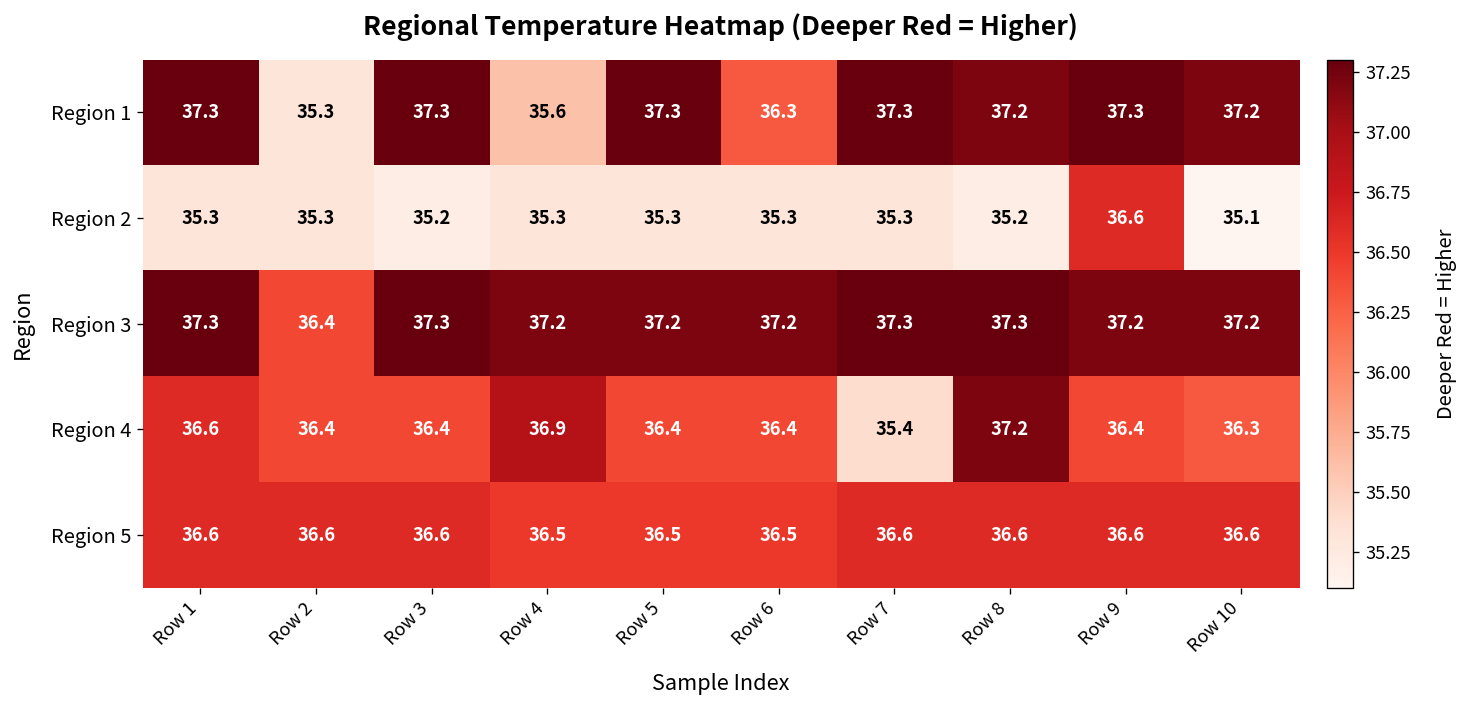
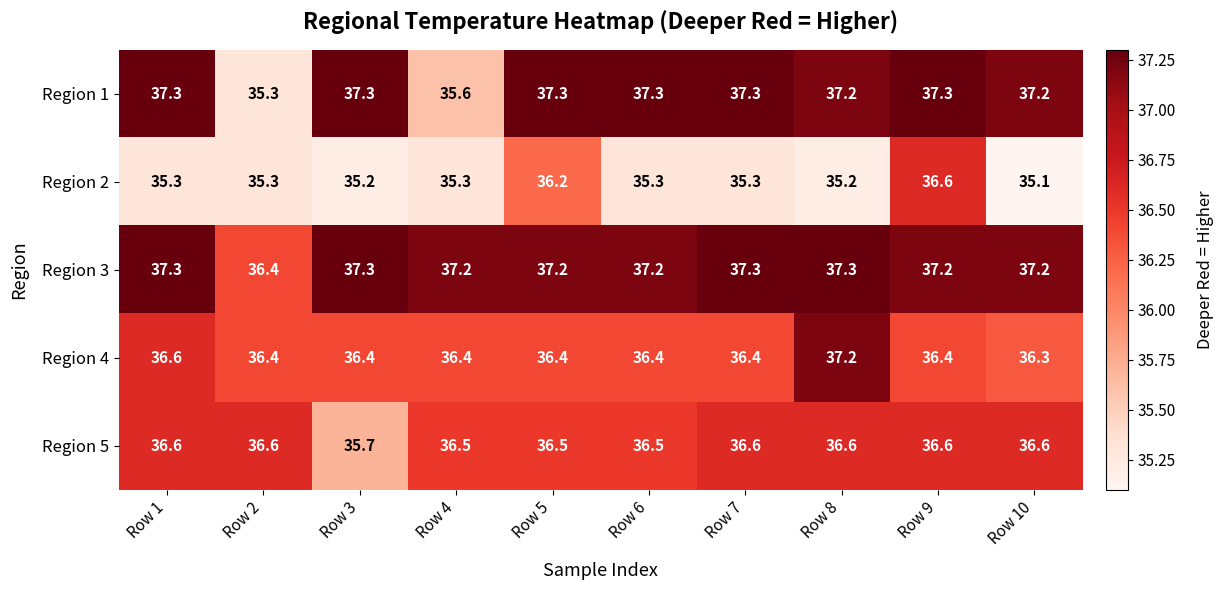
  {
    "Region 1": {
      "Row 1": 37.3,
      "Row 2": 35.3,
      "Row 3": 37.3,
      "Row 4": 35.6,
      "Row 5": 37.3,
-     "Row 6": 36.3,
+     "Row 6": 37.3,
      "Row 7": 37.3,
      "Row 8": 37.2,
      "Row 9": 37.3,
      "Row 10": 37.2
    },
    "Region 2": {
      "Row 1": 35.3,
      "Row 2": 35.3,
      "Row 3": 35.2,
      "Row 4": 35.3,
-     "Row 5": 35.3,
+     "Row 5": 36.2,
      "Row 6": 35.3,
      "Row 7": 35.3,
      "Row 8": 35.2,
      "Row 9": 36.6,
      "Row 10": 35.1
    },
    "Region 3": {
      "Row 1": 37.3,
      "Row 2": 36.4,
      "Row 3": 37.3,
      "Row 4": 37.2,
      "Row 5": 37.2,
      "Row 6": 37.2,
      "Row 7": 37.3,
      "Row 8": 37.3,
      "Row 9": 37.2,
      "Row 10": 37.2
    },
    "Region 4": {
      "Row 1": 36.6,
      "Row 2": 36.4,
      "Row 3": 36.4,
-     "Row 4": 36.9,
+     "Row 4": 36.4,
      "Row 5": 36.4,
      "Row 6": 36.4,
-     "Row 7": 35.4,
+     "Row 7": 36.4,
      "Row 8": 37.2,
      "Row 9": 36.4,
      "Row 10": 36.3
    },
    "Region 5": {
      "Row 1": 36.6,
      "Row 2": 36.6,
-     "Row 3": 36.6,
+     "Row 3": 35.7,
      "Row 4": 36.5,
      "Row 5": 36.5,
      "Row 6": 36.5,
      "Row 7": 36.6,
      "Row 8": 36.6,
      "Row 9": 36.6,
      "Row 10": 36.6
    }
  }
